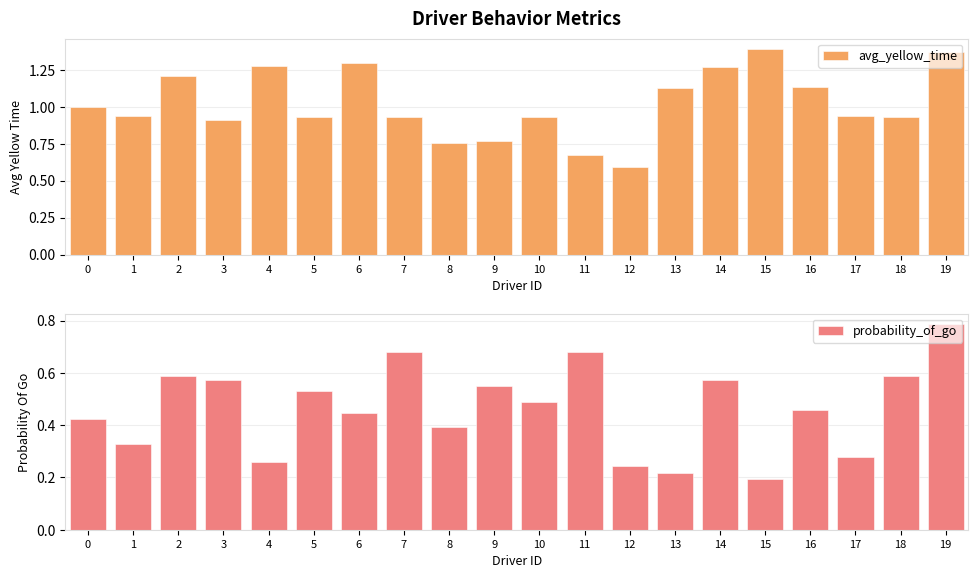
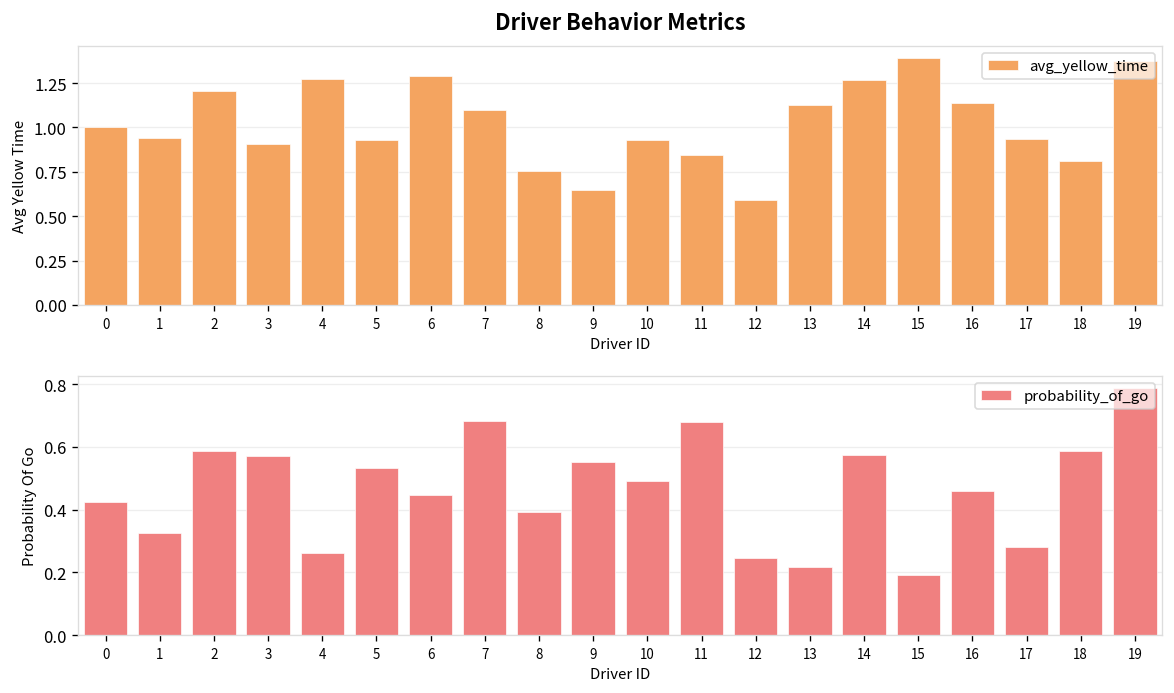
  {
    "Driver Behavior Metrics": {
      "0": 1.00,
      "1": 0.94,
      "2": 1.21,
      "3": 0.91,
      "4": 1.27,
      "5": 0.93,
      "6": 1.29,
-     "7": 0.93,
+     "7": 1.10,
      "8": 0.76,
-     "9": 0.77,
+     "9": 0.65,
      "10": 0.93,
-     "11": 0.67,
+     "11": 0.84,
      "12": 0.59,
      "13": 1.13,
      "14": 1.27,
      "15": 1.39,
      "16": 1.14,
      "17": 0.94,
-     "18": 0.93
+     "18": 0.81
    }
  }
